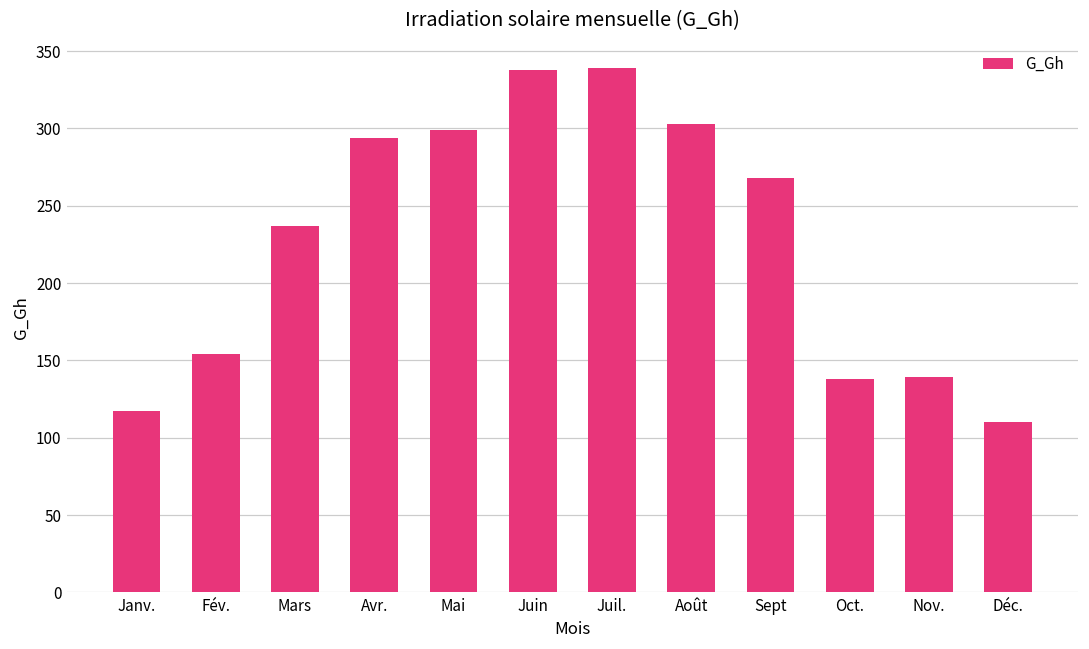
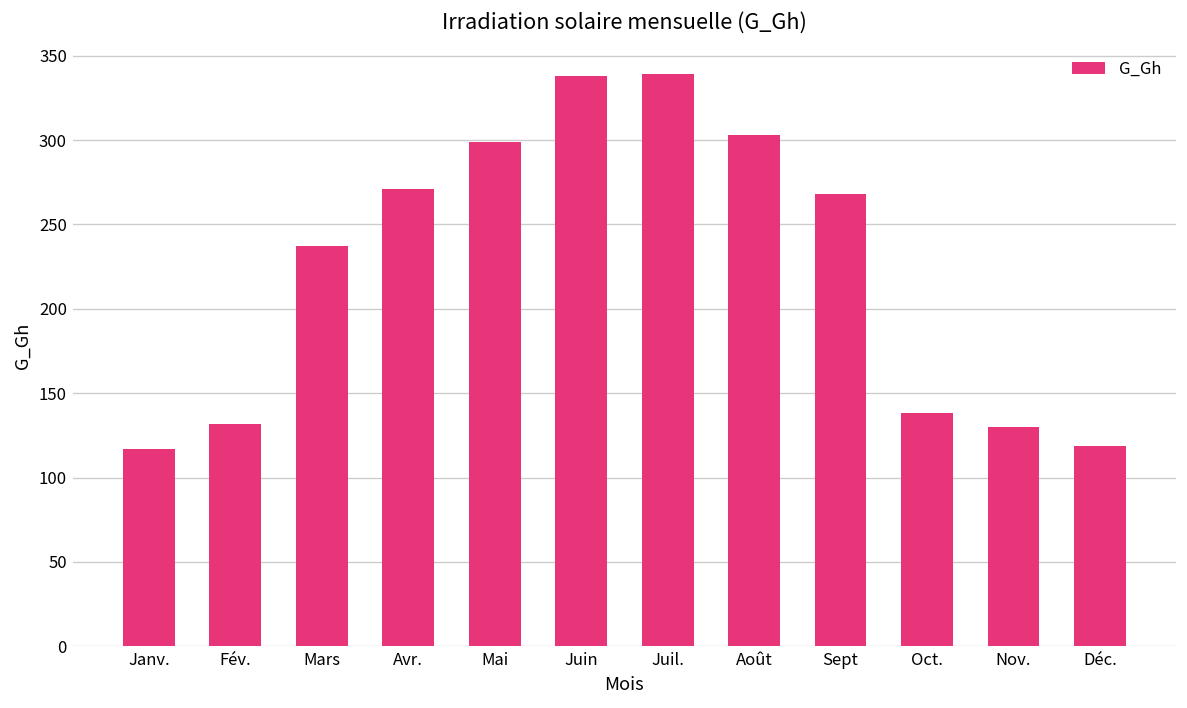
  {
    "Janv.": 117,
-   "Fév.": 154,
+   "Fév.": 132,
    "Mars": 237,
-   "Avr.": 294,
+   "Avr.": 271,
    "Mai": 299,
    "Juin": 338,
    "Juil.": 339,
    "Août": 303,
    "Sept": 268,
    "Oct.": 138,
-   "Nov.": 139,
-   "Déc.": 110
+   "Nov.": 130,
+   "Déc.": 119
  }
